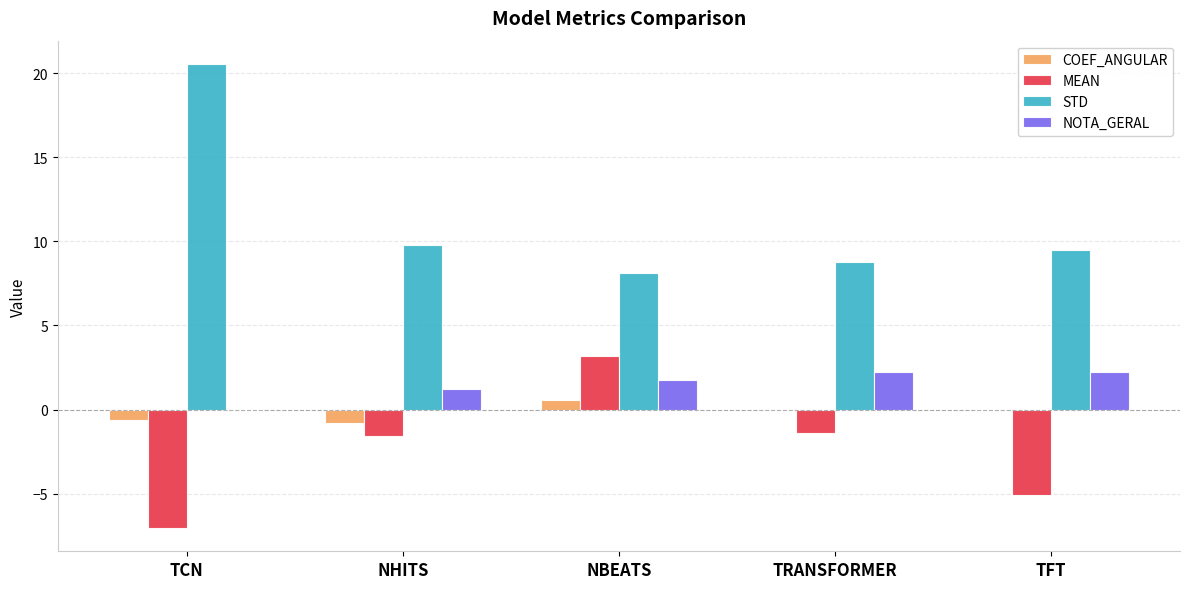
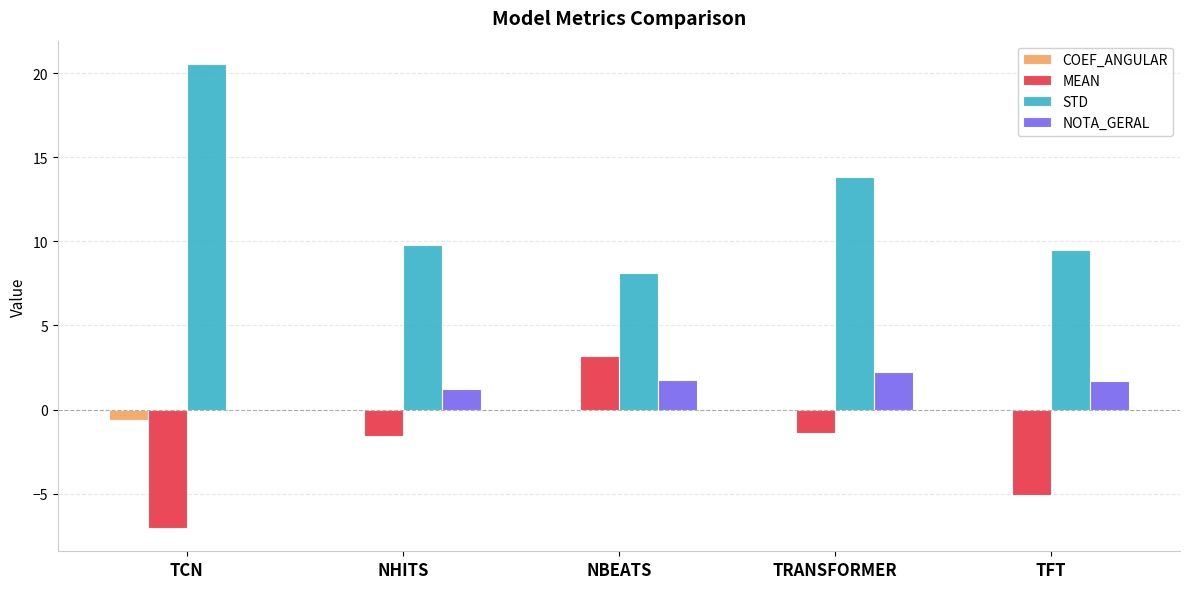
  {
    "COEF_ANGULAR": {
      "TCN": -0.6,
-     "NHITS": -0.8,
-     "NBEATS": 0.5
+     "NHITS": 0.0,
+     "NBEATS": 0.0
    },
    "MEAN": {
      "TCN": -7.0,
      "NHITS": -1.6,
      "NBEATS": 3.2,
      "TRANSFORMER": -1.4,
      "TFT": -5.1
    },
    "STD": {
      "TCN": 20.6,
      "NHITS": 9.8,
      "NBEATS": 8.1,
-     "TRANSFORMER": 8.8,
+     "TRANSFORMER": 13.8,
      "TFT": 9.5
    },
    "NOTA_GERAL": {
      "TCN": 0.0,
      "NHITS": 1.3,
      "NBEATS": 1.8,
      "TRANSFORMER": 2.3,
-     "TFT": 2.3
+     "TFT": 1.7
    }
  }
